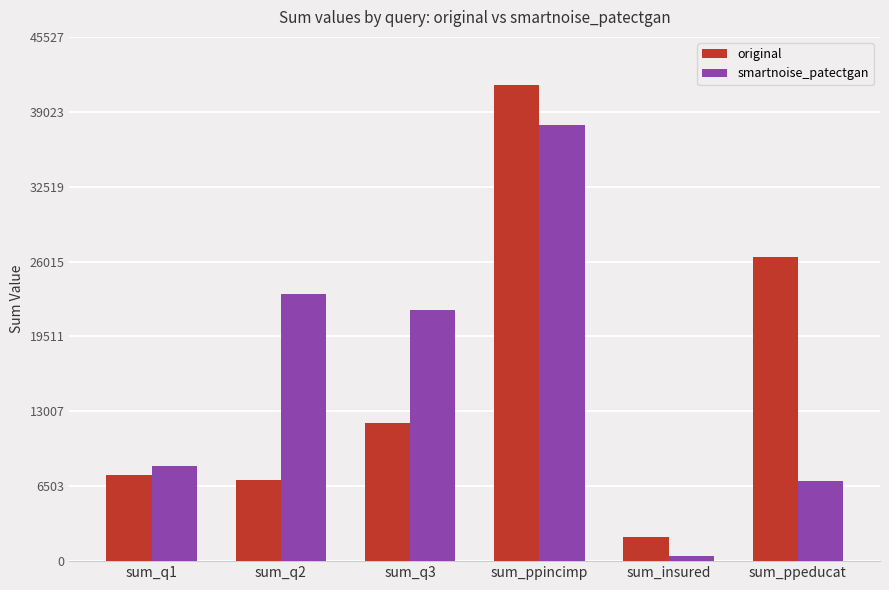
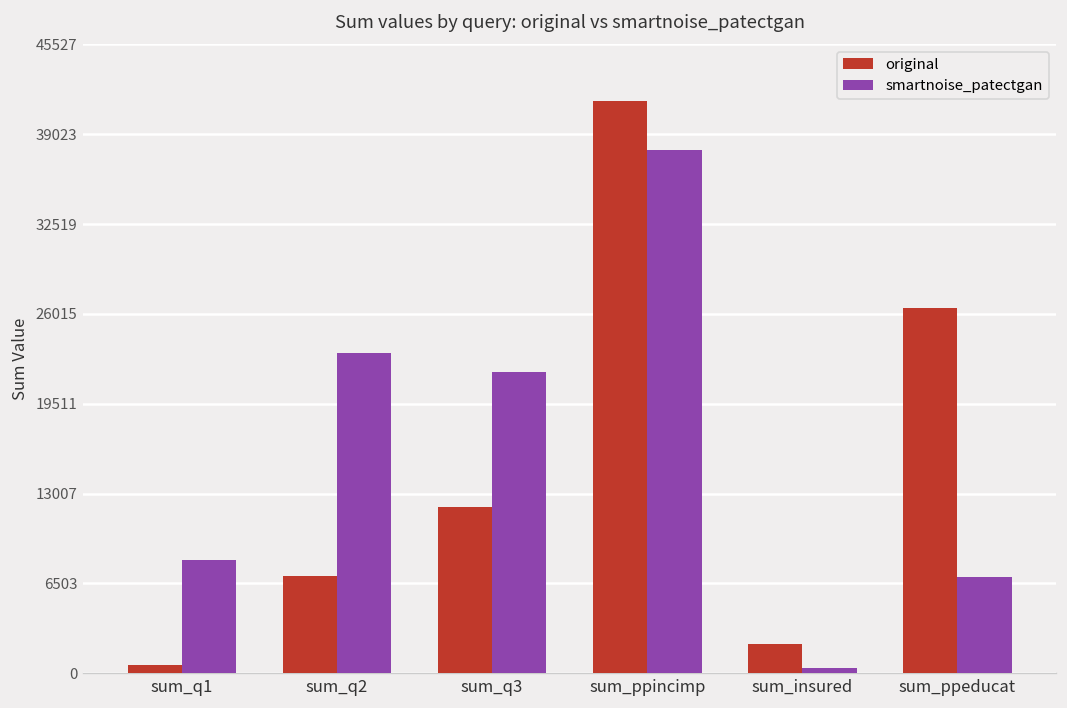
  {
    "original": {
-     "sum_q1": 7500,
+     "sum_q1": 600,
      "sum_q2": 7100,
      "sum_q3": 12000,
      "sum_ppincimp": 41400,
      "sum_insured": 2100,
      "sum_ppeducat": 26400
    },
    "smartnoise_patectgan": {
      "sum_q1": 8200,
      "sum_q2": 23200,
      "sum_q3": 21800,
      "sum_ppincimp": 37900,
      "sum_insured": 400,
      "sum_ppeducat": 7000
    }
  }
